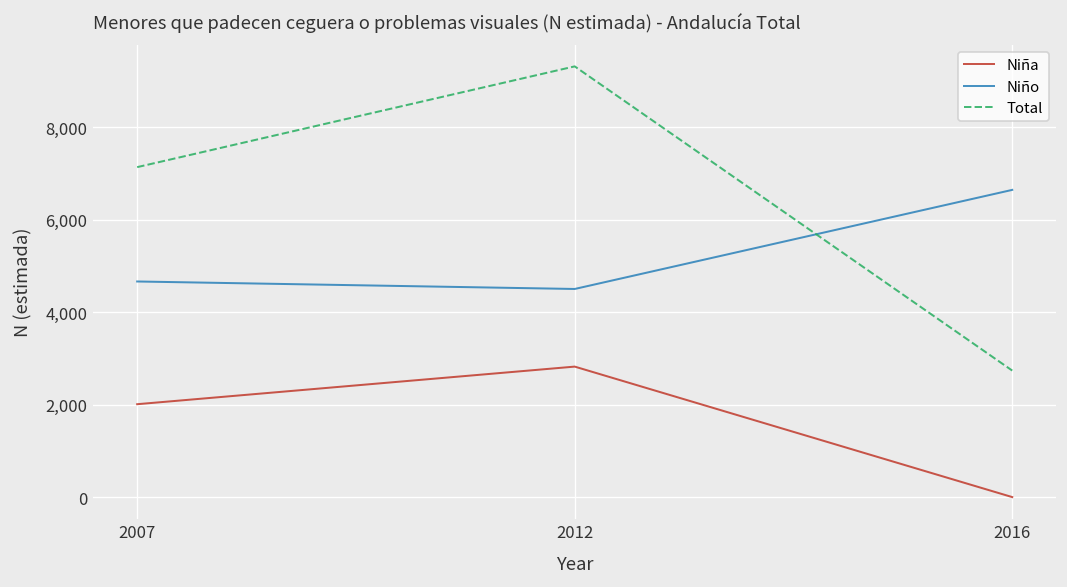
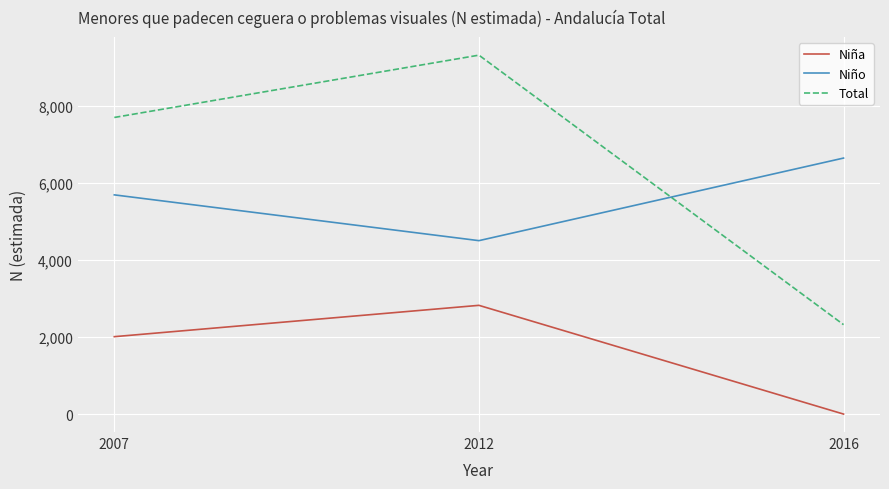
  {
    "Niña": {
      "2007": "2,000",
      "2012": "2,800",
      "2016": "0"
    },
    "Niño": {
-     "2007": "4,700",
+     "2007": "5,700",
      "2012": "4,500",
      "2016": "6,600"
    },
    "Total": {
-     "2007": "7,100",
+     "2007": "7,700",
      "2012": "9,300",
-     "2016": "2,700"
+     "2016": "2,300"
    }
  }
